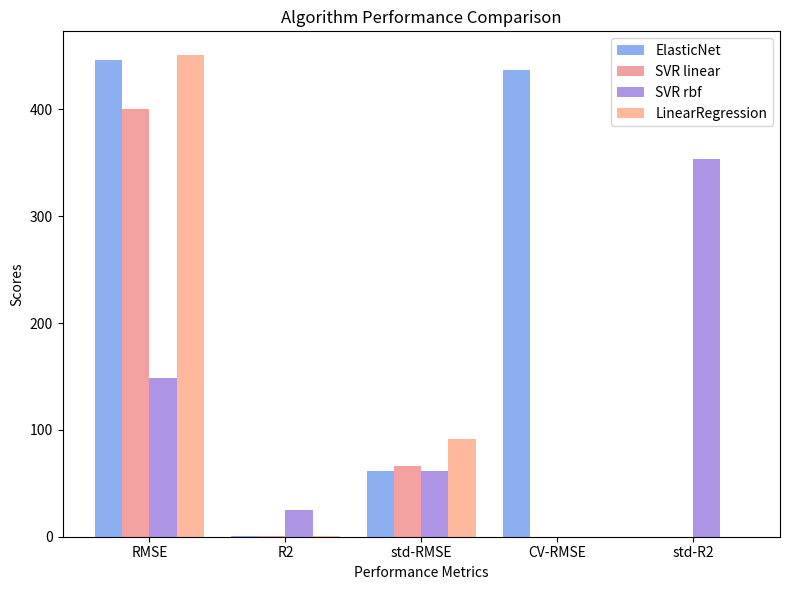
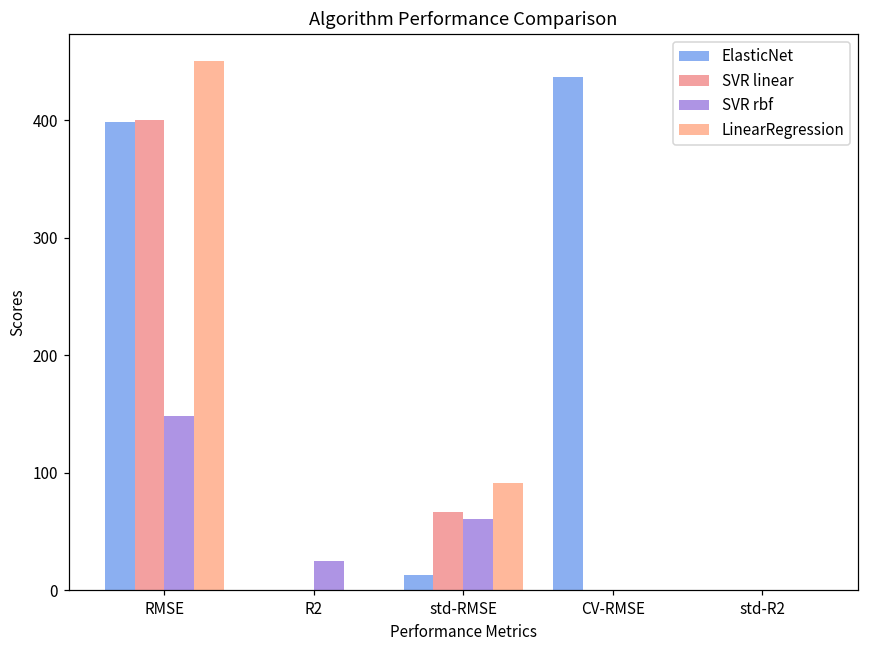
  {
    "ElasticNet": {
-     "RMSE": 447,
-     "std-RMSE": 62,
+     "RMSE": 399,
+     "std-RMSE": 13,
      "CV-RMSE": 437
    },
    "SVR rbf": {
      "RMSE": 149,
      "R2": 25,
      "std-RMSE": 61,
-     "std-R2": 353
+     "std-R2": 0
    }
  }
